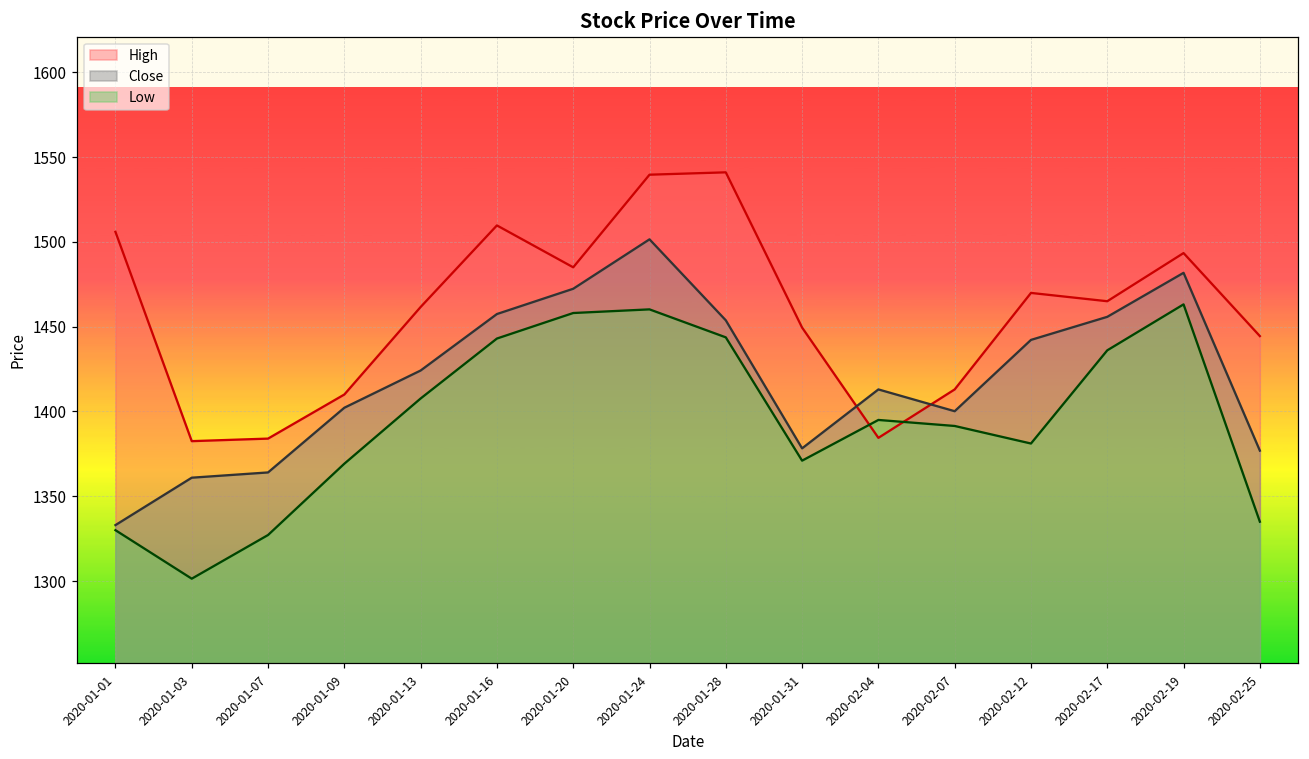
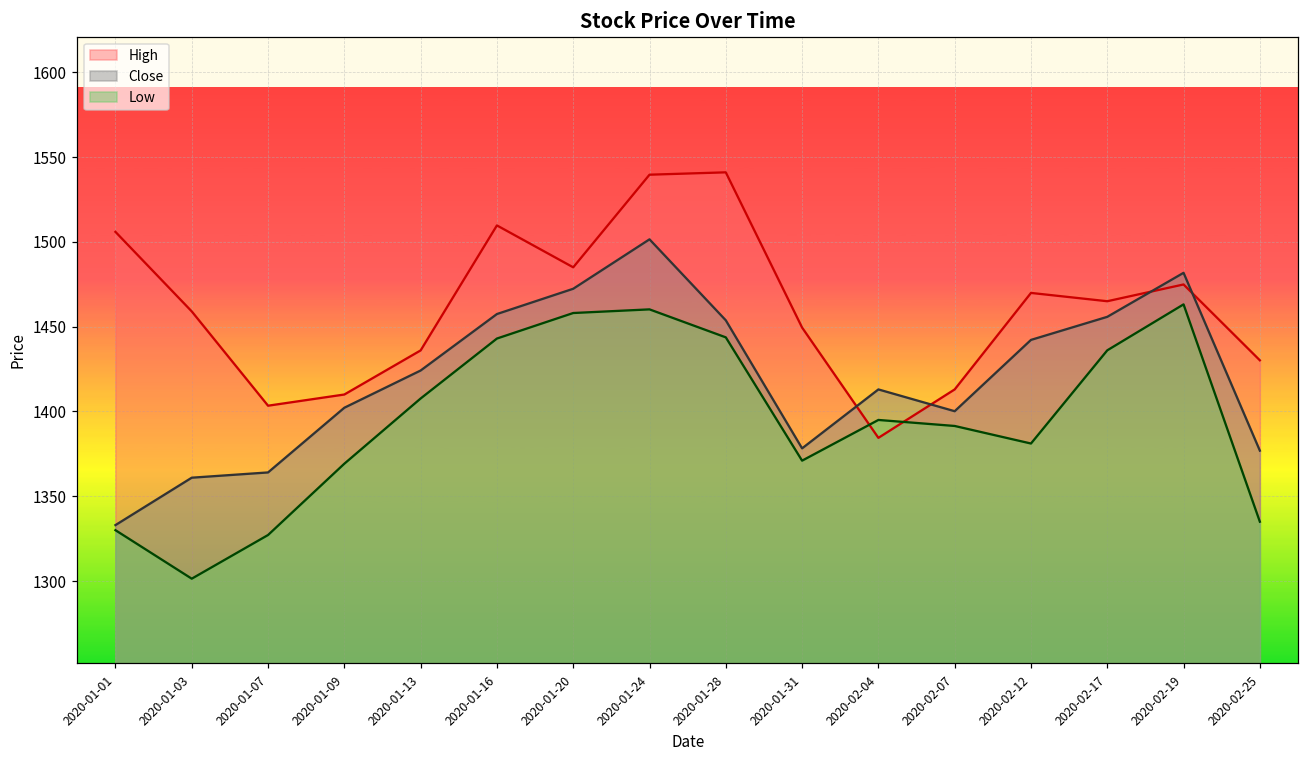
  {
    "High": {
      "2020-01-01": 1506,
-     "2020-01-03": 1383,
-     "2020-01-07": 1384,
+     "2020-01-03": 1459,
+     "2020-01-07": 1403,
      "2020-01-09": 1410,
-     "2020-01-13": 1462,
+     "2020-01-13": 1436,
      "2020-01-16": 1510,
      "2020-01-20": 1485,
      "2020-01-24": 1540,
      "2020-01-28": 1541,
      "2020-01-31": 1449,
      "2020-02-04": 1384,
      "2020-02-07": 1413,
      "2020-02-12": 1470,
      "2020-02-17": 1465,
-     "2020-02-19": 1493,
-     "2020-02-25": 1444
+     "2020-02-19": 1475,
+     "2020-02-25": 1430
    }
  }
